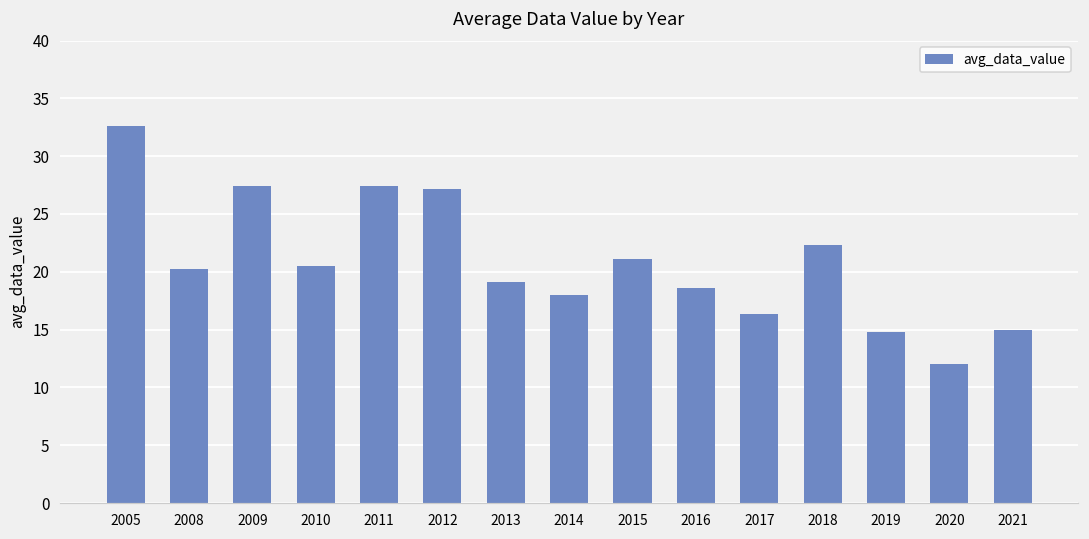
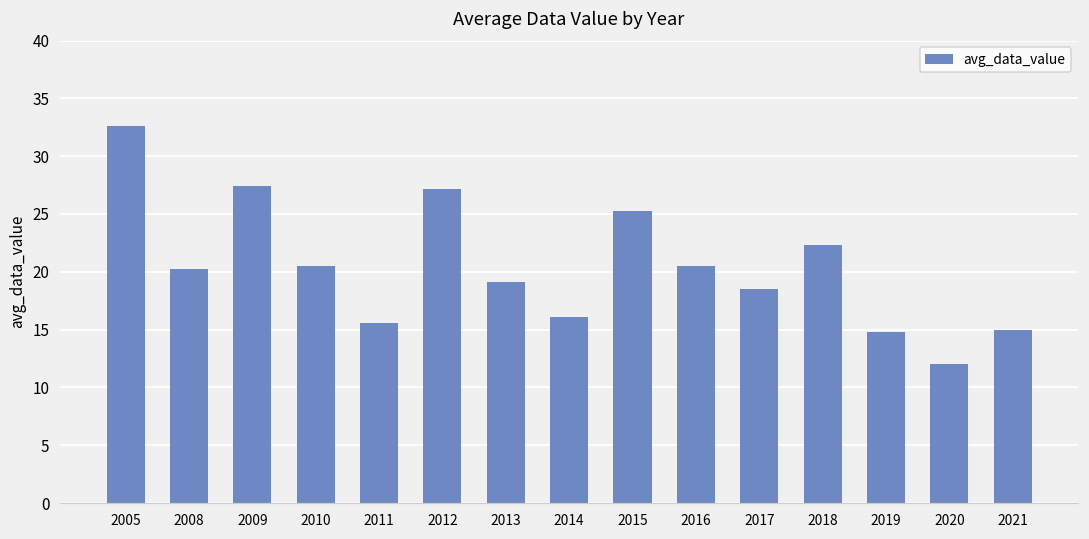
  {
    "2005": 32.6,
    "2008": 20.3,
    "2009": 27.4,
    "2010": 20.5,
-   "2011": 27.4,
+   "2011": 15.5,
    "2012": 27.2,
    "2013": 19.2,
-   "2014": 18.0,
-   "2015": 21.1,
-   "2016": 18.6,
-   "2017": 16.3,
+   "2014": 16.1,
+   "2015": 25.3,
+   "2016": 20.5,
+   "2017": 18.5,
    "2018": 22.4,
    "2019": 14.8,
    "2020": 12.0,
    "2021": 15.0
  }
